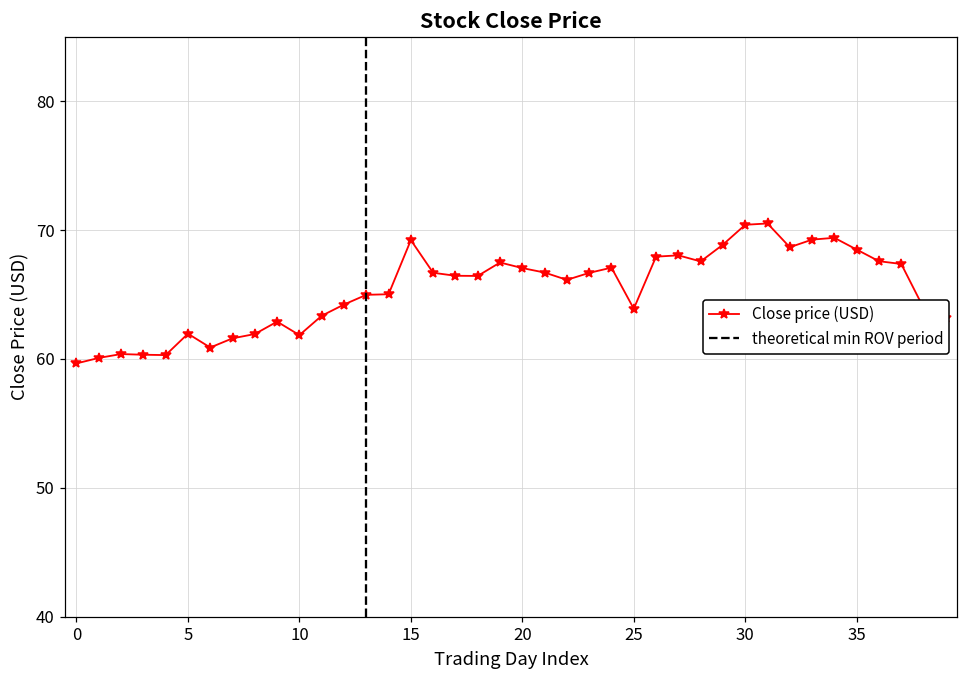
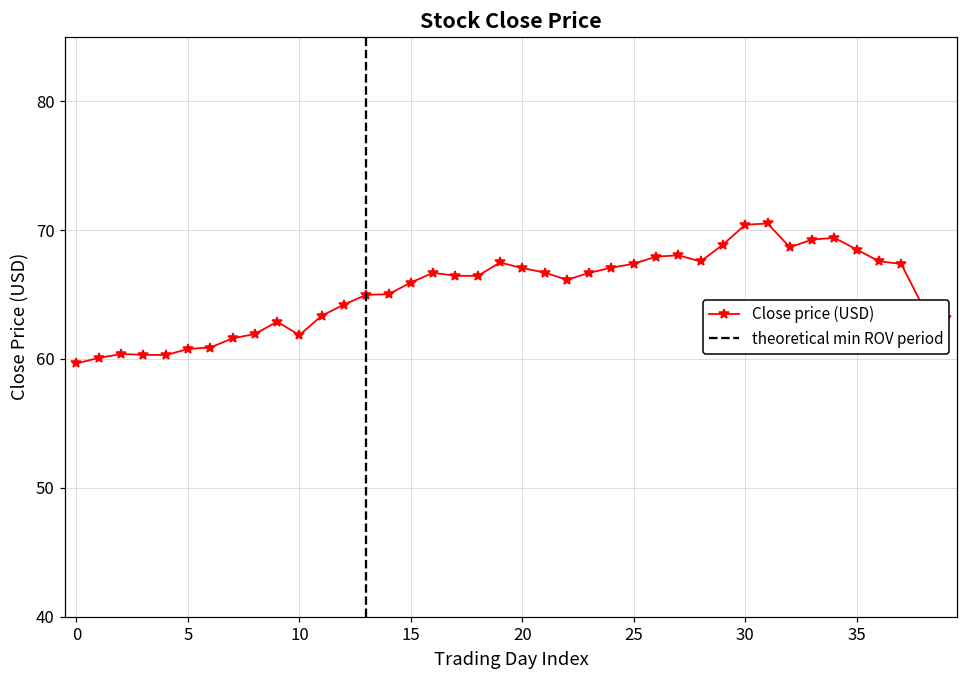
  {
    "0": 59.7,
-   "5": 62.0,
+   "5": 60.8,
    "10": 61.9,
-   "15": 69.2,
+   "15": 65.9,
    "20": 67.1,
-   "25": 63.9,
+   "25": 67.4,
    "30": 70.4,
    "35": 68.5
  }
